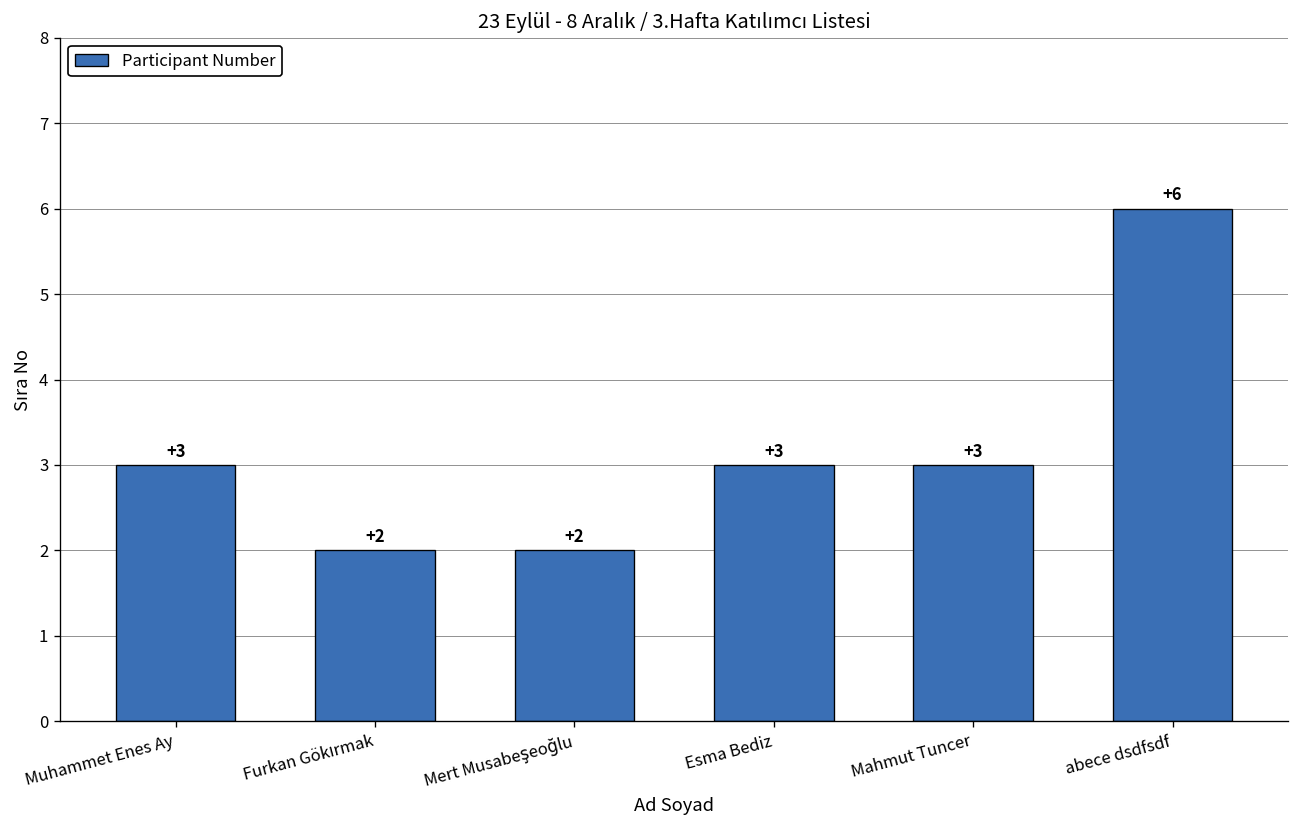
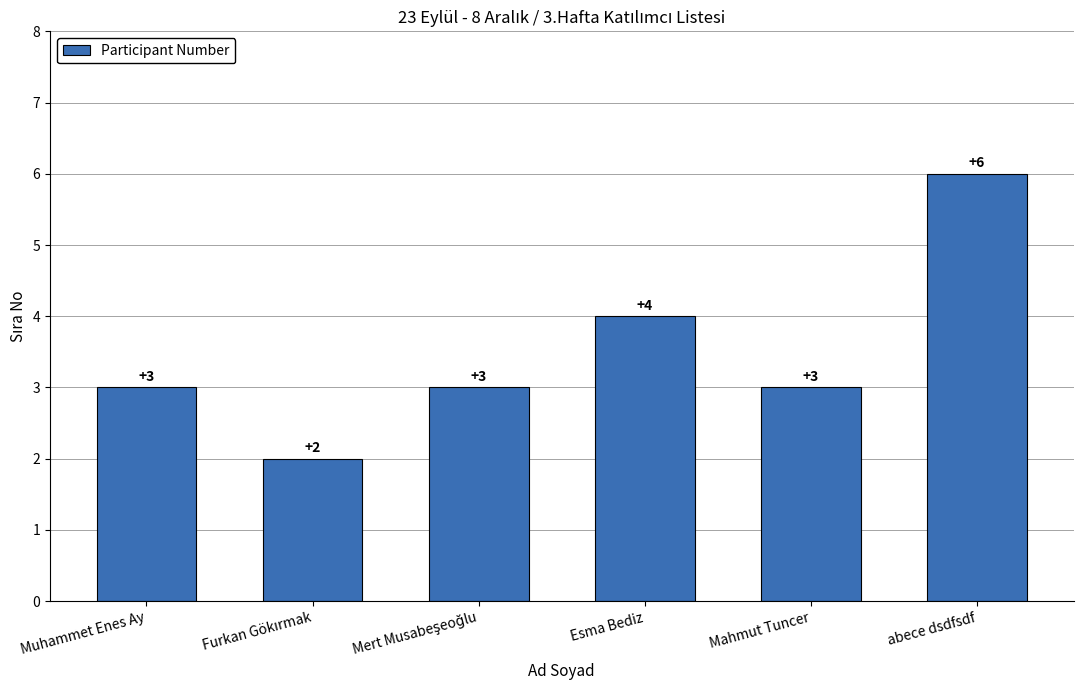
  {
    "Muhammet Enes Ay": "+3",
    "Furkan Gökırmak": "+2",
-   "Mert Musabeşeoğlu": "+2",
-   "Esma Bediz": "+3",
+   "Mert Musabeşeoğlu": "+3",
+   "Esma Bediz": "+4",
    "Mahmut Tuncer": "+3",
    "abece dsdfsdf": "+6"
  }
